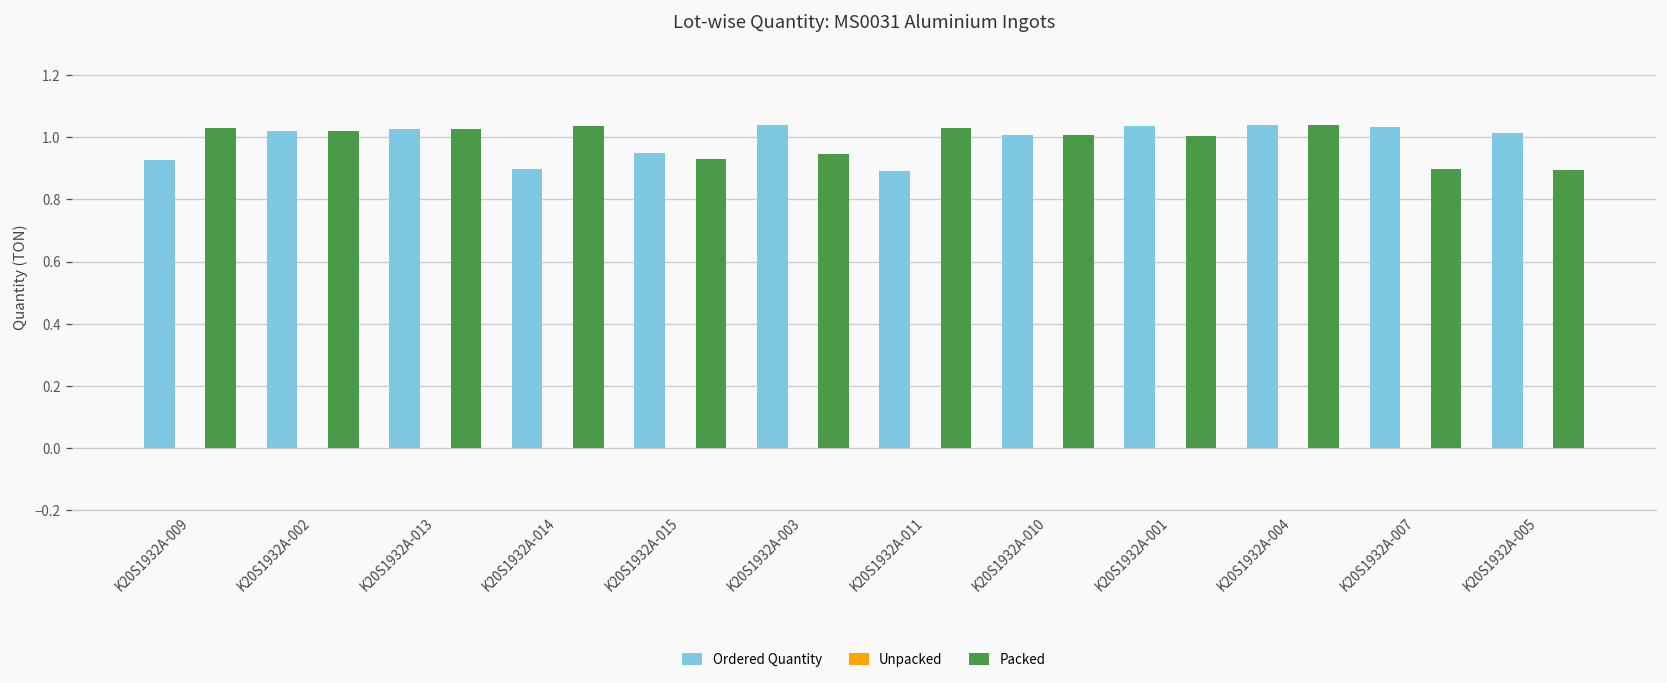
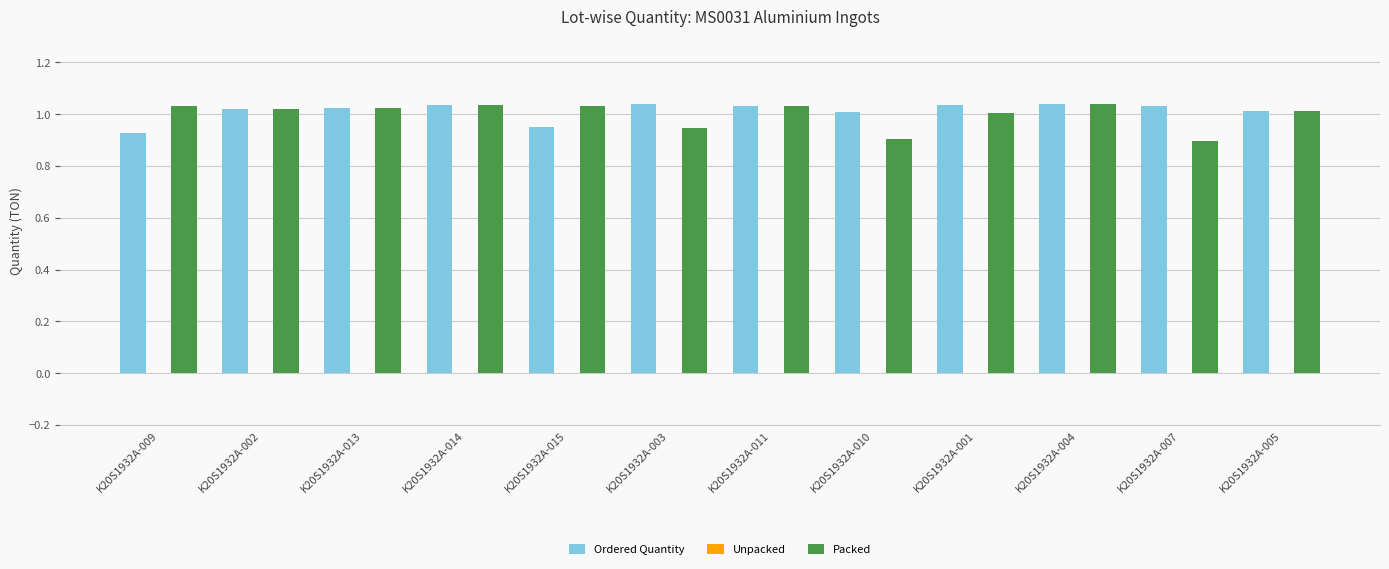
  {
    "Ordered Quantity": {
      "K20S1932A-009": 0.93,
      "K20S1932A-002": 1.02,
      "K20S1932A-013": 1.03,
-     "K20S1932A-014": 0.90,
+     "K20S1932A-014": 1.04,
      "K20S1932A-015": 0.95,
      "K20S1932A-003": 1.04,
-     "K20S1932A-011": 0.89,
+     "K20S1932A-011": 1.03,
      "K20S1932A-010": 1.01,
      "K20S1932A-001": 1.04,
      "K20S1932A-004": 1.04,
      "K20S1932A-007": 1.03,
      "K20S1932A-005": 1.01
    },
    "Unpacked": {
      "K20S1932A-009": 0.00,
      "K20S1932A-002": 0.00,
      "K20S1932A-013": 0.00,
      "K20S1932A-014": 0.00,
      "K20S1932A-015": 0.00,
      "K20S1932A-003": 0.00,
      "K20S1932A-011": 0.00,
      "K20S1932A-010": 0.00,
      "K20S1932A-001": 0.00,
      "K20S1932A-004": 0.00,
      "K20S1932A-007": 0.00,
      "K20S1932A-005": 0.00
    },
    "Packed": {
      "K20S1932A-009": 1.03,
      "K20S1932A-002": 1.02,
      "K20S1932A-013": 1.03,
      "K20S1932A-014": 1.04,
-     "K20S1932A-015": 0.93,
+     "K20S1932A-015": 1.03,
      "K20S1932A-003": 0.95,
      "K20S1932A-011": 1.03,
-     "K20S1932A-010": 1.01,
+     "K20S1932A-010": 0.91,
      "K20S1932A-001": 1.00,
      "K20S1932A-004": 1.04,
      "K20S1932A-007": 0.90,
-     "K20S1932A-005": 0.89
+     "K20S1932A-005": 1.01
    }
  }
